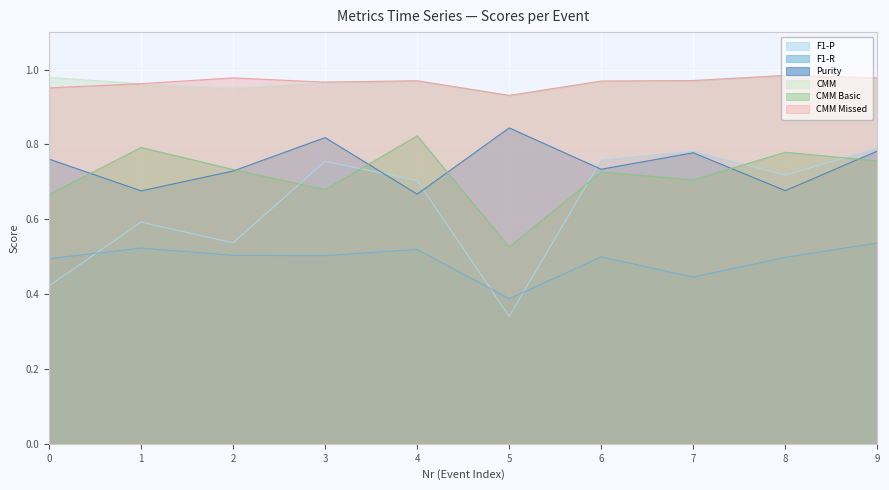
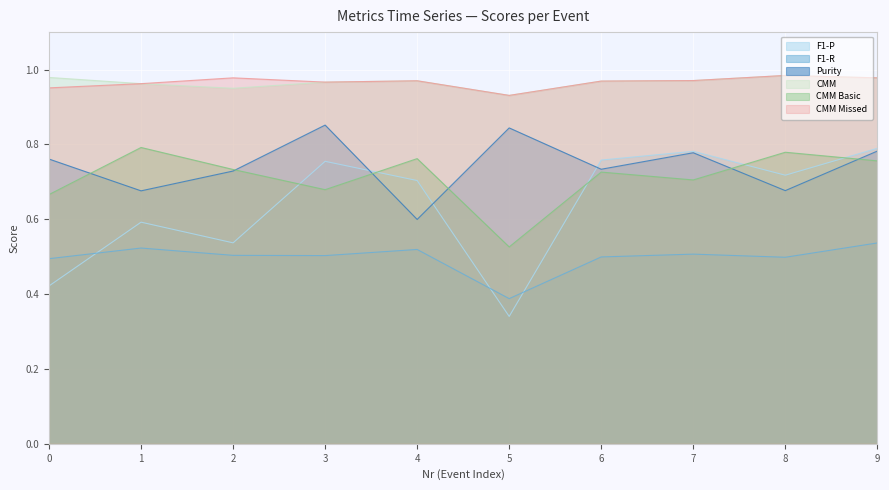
  {
    "F1-R": {
      "0": 0.49,
      "1": 0.52,
      "2": 0.50,
      "3": 0.50,
      "4": 0.52,
      "5": 0.39,
      "6": 0.50,
-     "7": 0.45,
+     "7": 0.51,
      "8": 0.50,
      "9": 0.54
    },
    "Purity": {
      "0": 0.76,
      "1": 0.68,
-     "3": 0.82,
-     "4": 0.67,
+     "3": 0.85,
+     "4": 0.60,
      "5": 0.84,
      "6": 0.73,
      "8": 0.68,
      "9": 0.78
    },
    "CMM Basic": {
      "0": 0.67,
      "1": 0.79,
      "3": 0.68,
-     "4": 0.82,
+     "4": 0.76,
      "5": 0.53,
      "6": 0.73,
      "7": 0.71,
      "8": 0.78,
      "9": 0.76
    }
  }
